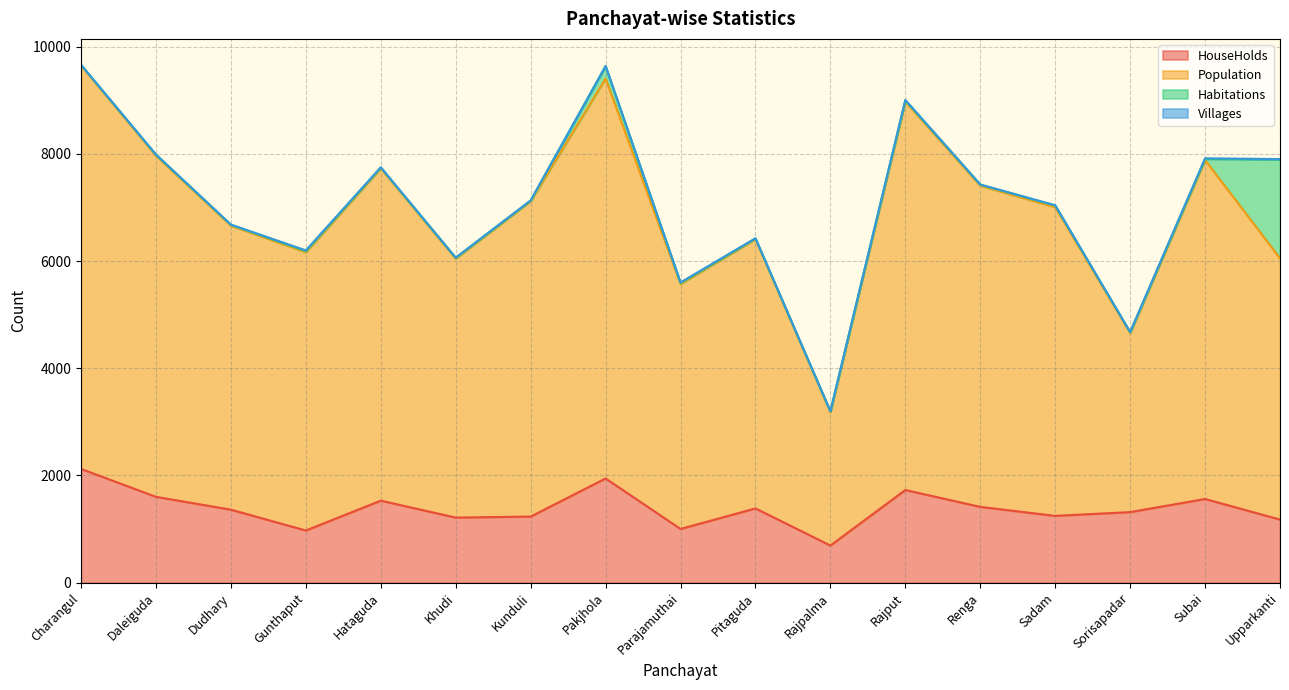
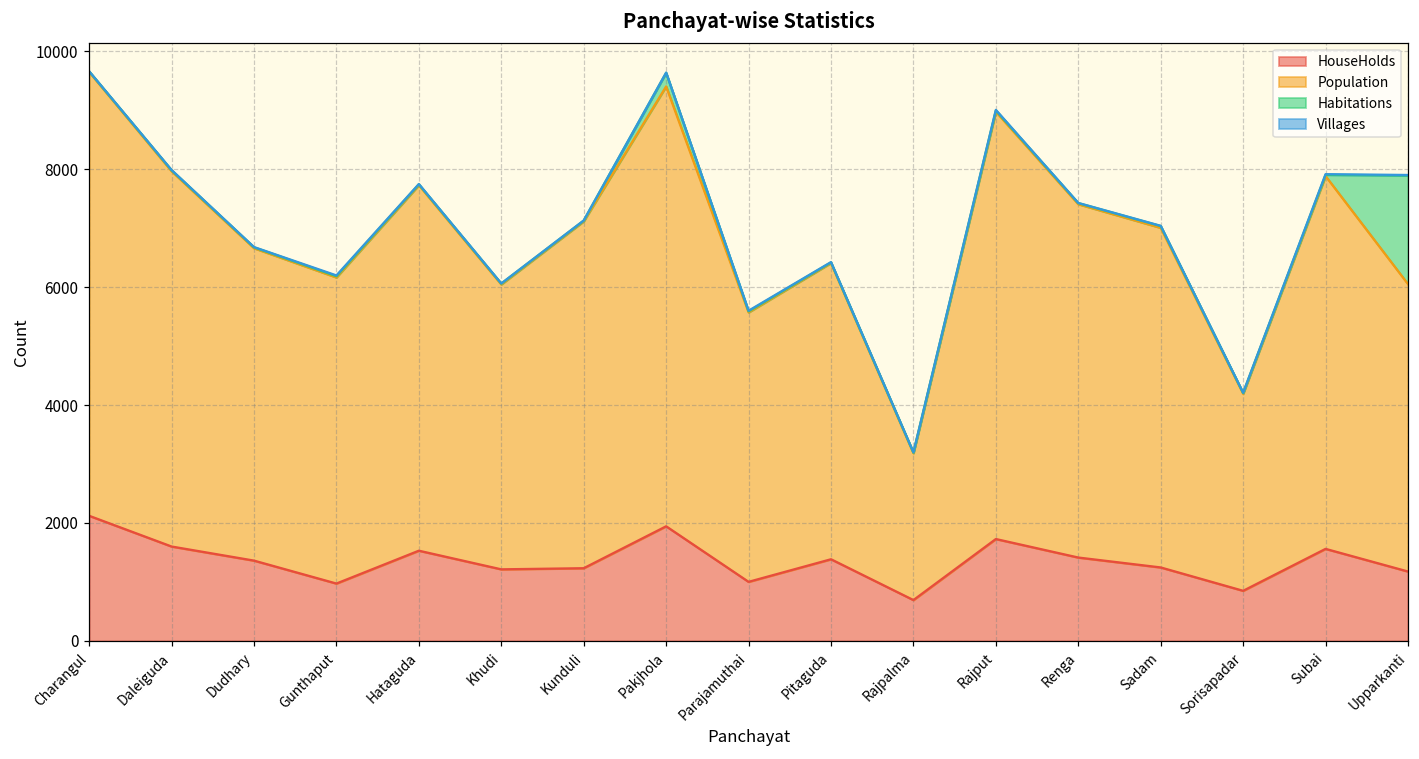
  {
    "HouseHolds": {
      "Charangul": 2100,
      "Daleiguda": 1600,
      "Dudhary": 1400,
      "Gunthaput": 1000,
      "Hataguda": 1500,
      "Khudi": 1200,
      "Kunduli": 1200,
      "Pakjhola": 1900,
      "Parajamuthai": 1000,
      "Pitaguda": 1400,
      "Rajpalma": 700,
      "Rajput": 1700,
      "Renga": 1400,
      "Sadam": 1200,
-     "Sorisapadar": 1300,
+     "Sorisapadar": 900,
      "Subai": 1600,
      "Upparkanti": 1200
    },
    "Population": {
      "Pakjhola": 7500,
      "Upparkanti": 4900
    }
  }
